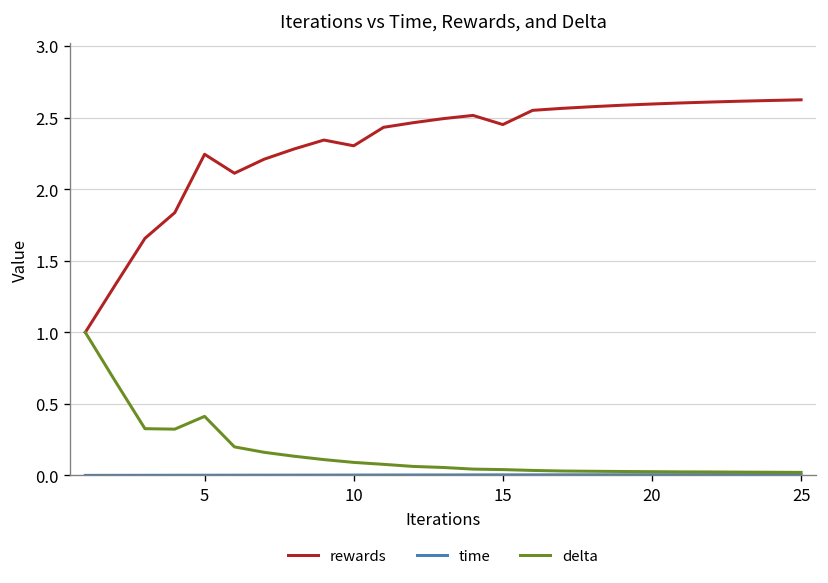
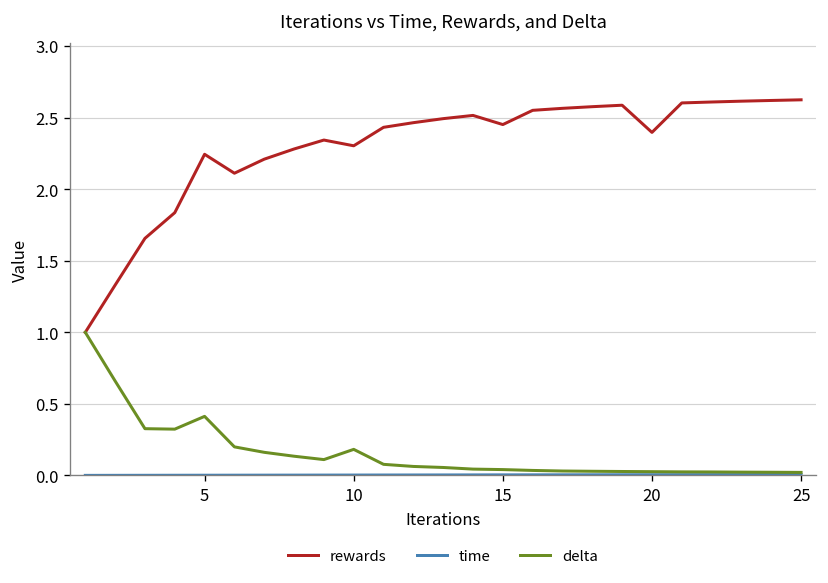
  {
    "rewards": {
      "5": 2.24,
      "10": 2.30,
      "15": 2.45,
-     "20": 2.60,
+     "20": 2.40,
      "25": 2.62
    },
    "time": {
      "5": 0.00,
      "10": 0.00,
      "15": 0.00
    },
    "delta": {
      "5": 0.41,
-     "10": 0.09,
+     "10": 0.18,
      "15": 0.04
    }
  }
